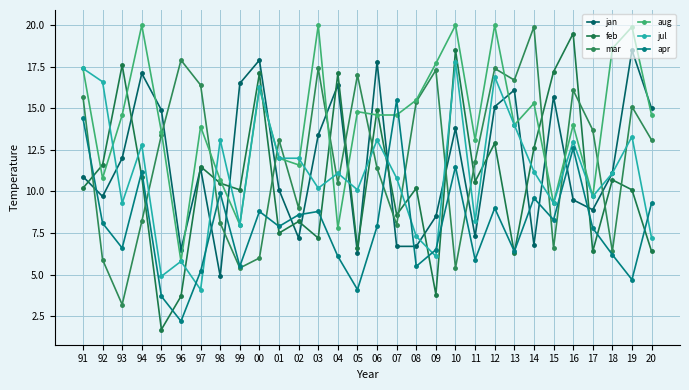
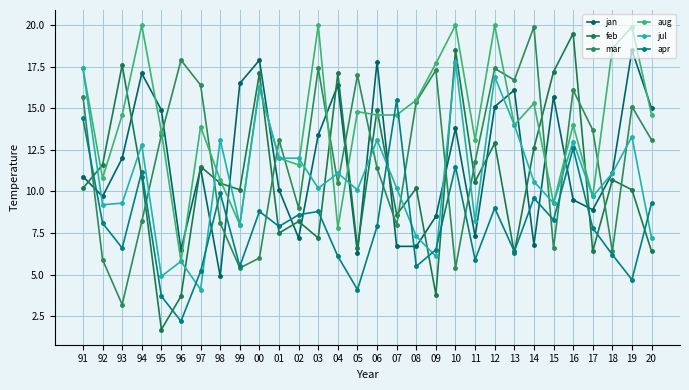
  {
    "jul": {
-     "92": 16.6,
+     "92": 9.2,
      "93": 9.3,
      "94": 12.8,
      "95": 4.9,
      "97": 4.1,
      "98": 13.1,
      "02": 12.0,
      "03": 10.2,
      "04": 11.1,
      "05": 10.1,
      "06": 13.1,
-     "07": 10.8,
+     "07": 10.2,
      "08": 7.3,
      "09": 6.1,
      "10": 17.8,
      "11": 8.2,
      "12": 16.9,
-     "14": 11.2,
+     "14": 10.6,
      "16": 13.0,
      "19": 13.3,
      "20": 7.2
    }
  }
